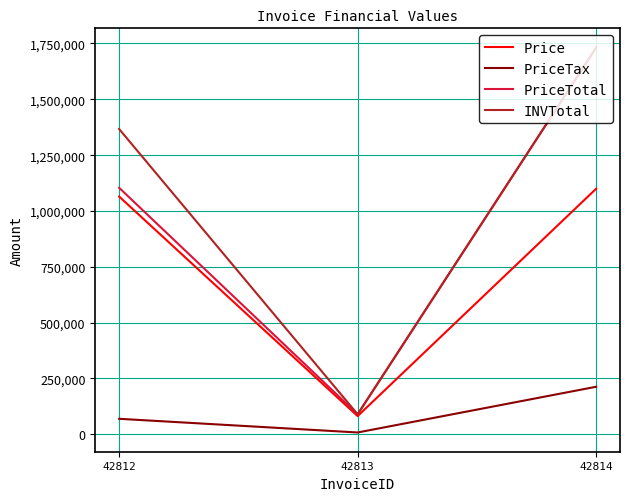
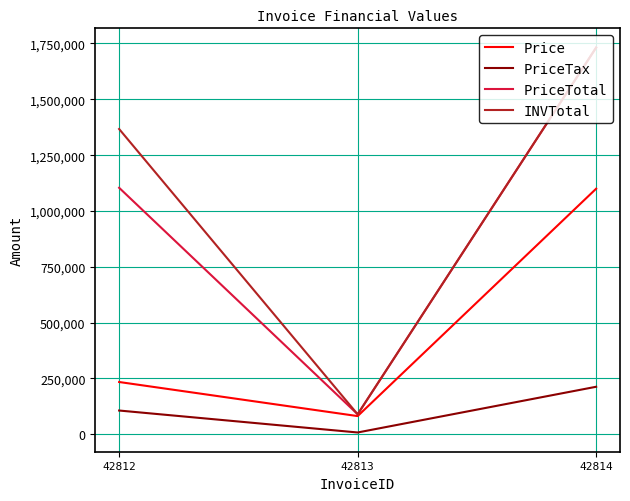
  {
    "Price": {
-     "42812": "1,060,000",
+     "42812": "230,000",
      "42814": "1,100,000"
    },
    "PriceTax": {
-     "42812": "70,000",
+     "42812": "110,000",
      "42813": "10,000",
      "42814": "210,000"
    }
  }
